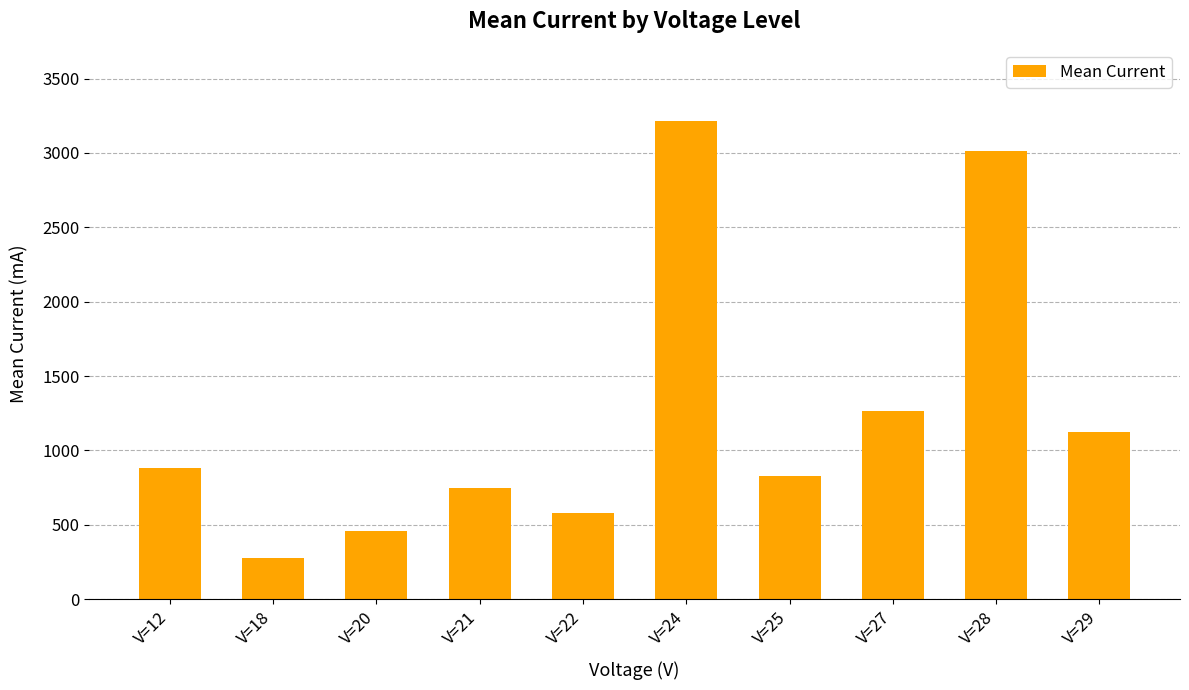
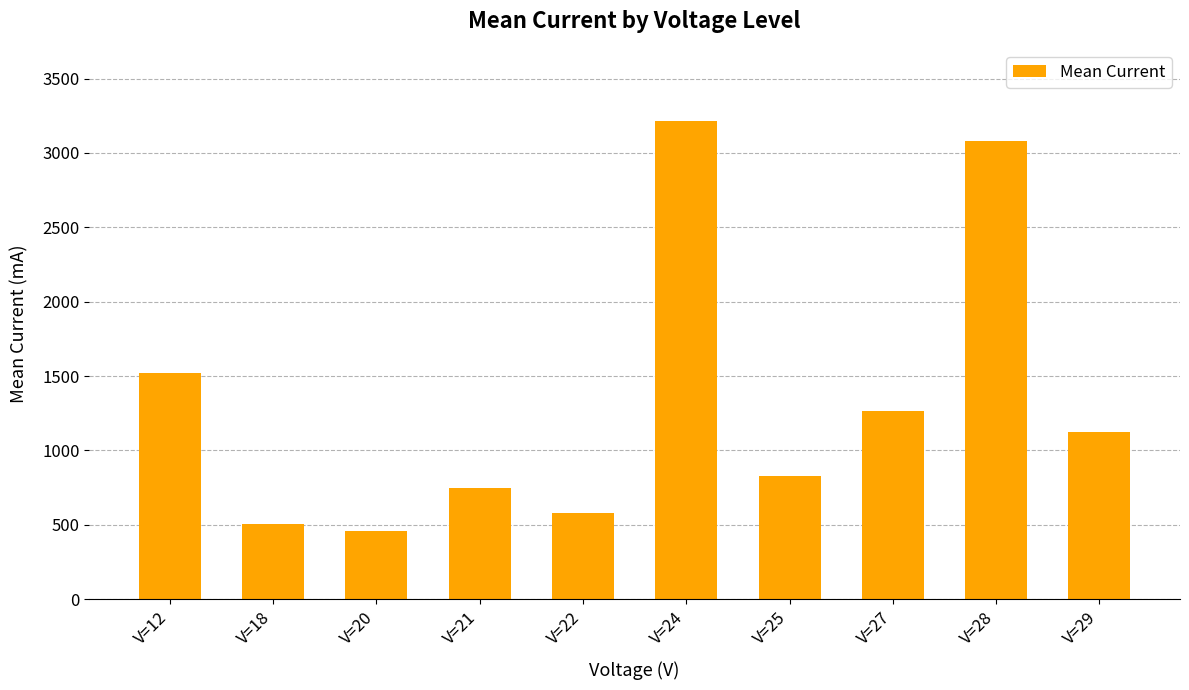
  {
-   "V=12": 880,
-   "V=18": 280,
+   "V=12": 1520,
+   "V=18": 510,
    "V=20": 460,
    "V=21": 750,
    "V=22": 580,
    "V=24": 3220,
    "V=25": 830,
    "V=27": 1270,
-   "V=28": 3020,
+   "V=28": 3080,
    "V=29": 1120
  }
